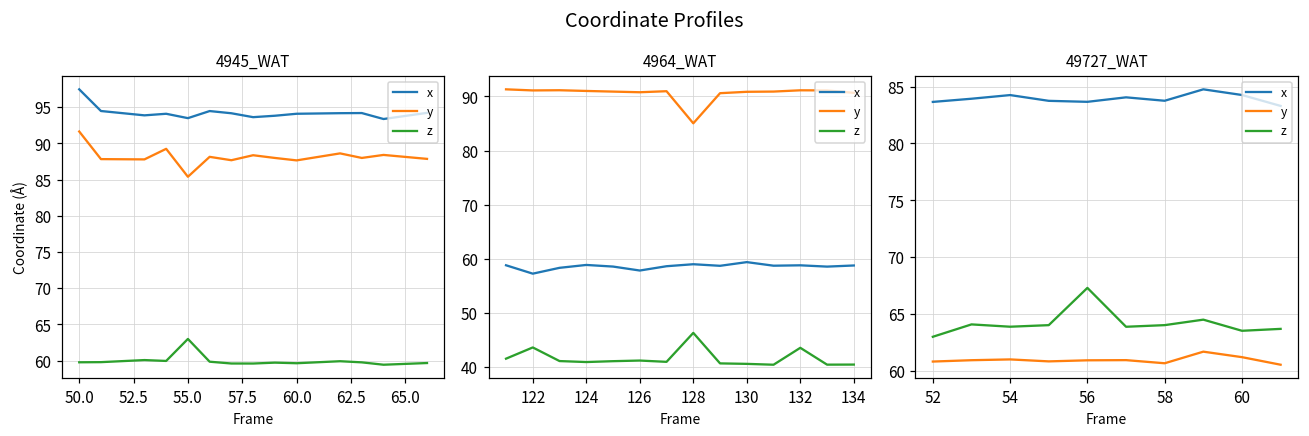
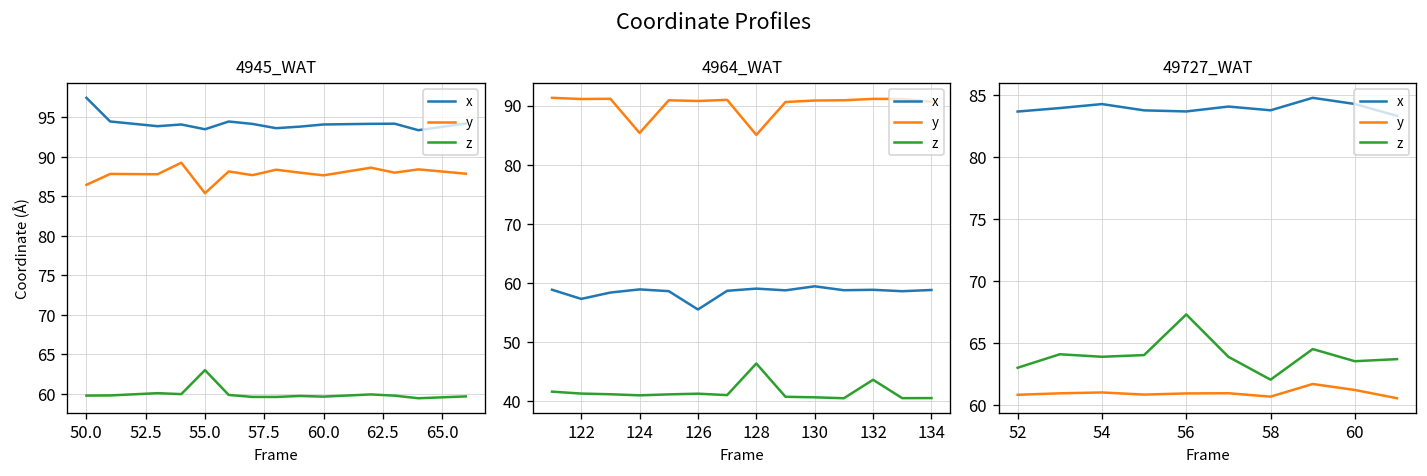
  {
    "4945_WAT": {
      "x": {
        "50.0": 97,
        "55.0": 93,
        "60.0": 94
      },
      "y": {
-       "50.0": 92,
+       "50.0": 86,
        "55.0": 85,
        "60.0": 88
      },
      "z": {
        "50.0": 60,
        "55.0": 63,
        "60.0": 60
      }
    },
    "4964_WAT": {
      "x": {
        "122": 57,
        "124": 59,
-       "126": 58,
+       "126": 55,
        "128": 59,
        "130": 59,
        "132": 59,
        "134": 59
      },
      "y": {
        "122": 91,
-       "124": 91,
+       "124": 85,
        "126": 91,
        "128": 85,
        "130": 91,
        "132": 91
      },
      "z": {
-       "122": 44,
+       "122": 41,
        "124": 41,
        "126": 41,
        "128": 46,
        "130": 41,
        "132": 44,
        "134": 40
      }
    },
    "49727_WAT": {
      "x": {
        "52": 83.7,
        "54": 84.3,
        "56": 83.7,
        "58": 83.8
      },
      "y": {
        "52": 60.8,
        "54": 61.0,
        "56": 60.9,
        "58": 60.7,
        "60": 61.2
      },
      "z": {
        "52": 63.0,
        "54": 63.9,
        "56": 67.3,
-       "58": 64.0,
+       "58": 62.0,
        "60": 63.5
      }
    }
  }
